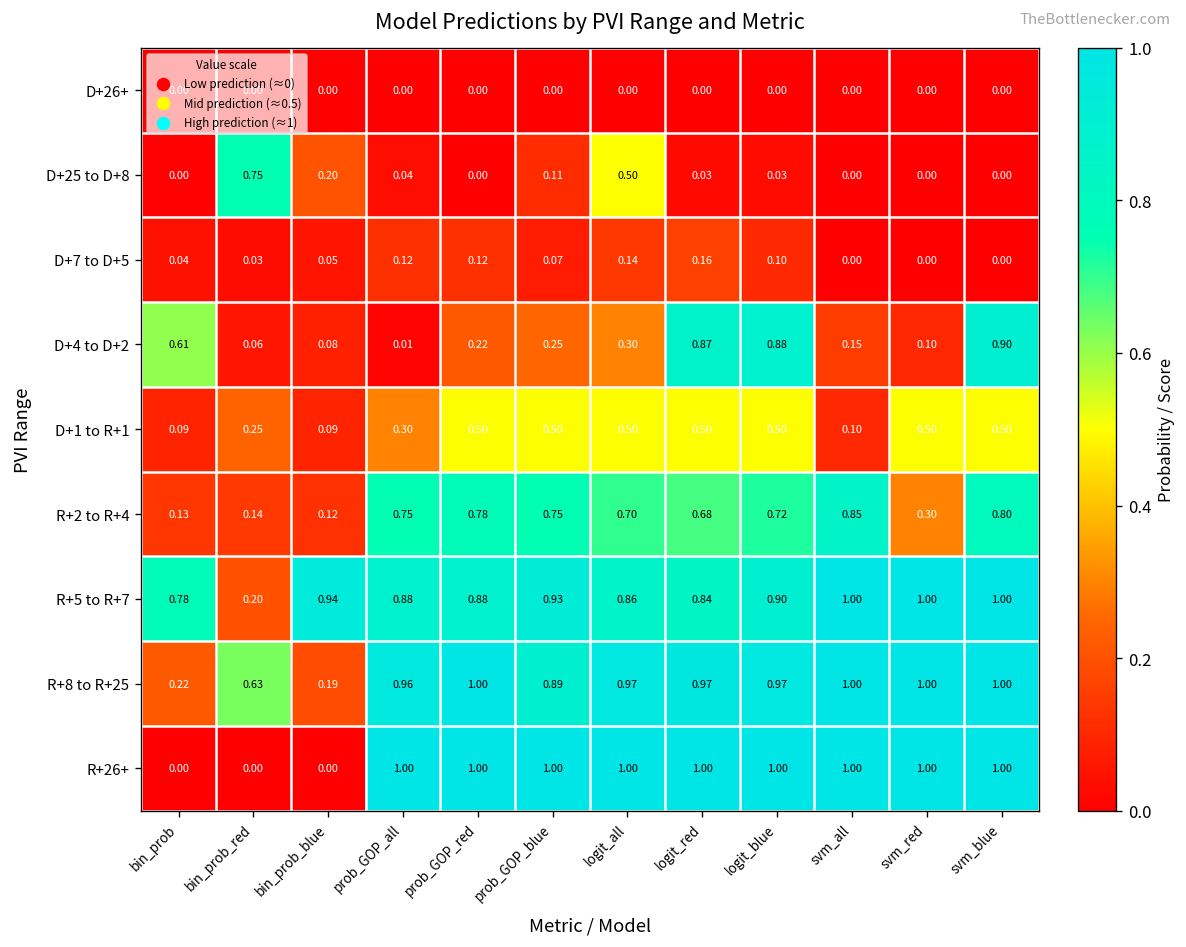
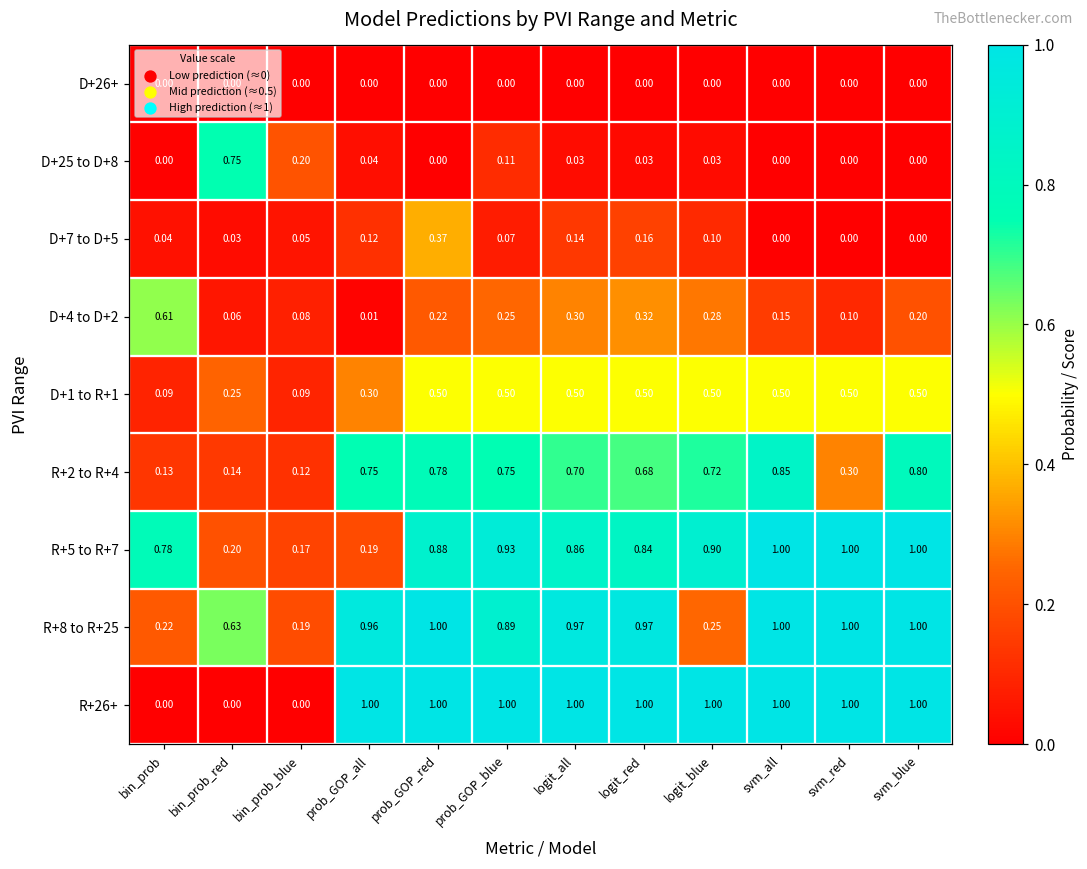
  {
    "D+26+": {
      "bin_prob_blue": 0.00,
      "prob_GOP_all": 0.00,
      "prob_GOP_red": 0.00,
      "prob_GOP_blue": 0.00,
      "logit_all": 0.00,
      "logit_red": 0.00,
      "logit_blue": 0.00,
      "svm_all": 0.00,
      "svm_red": 0.00,
      "svm_blue": 0.00
    },
    "D+25 to D+8": {
      "bin_prob": 0.00,
      "bin_prob_red": 0.75,
      "bin_prob_blue": 0.20,
      "prob_GOP_all": 0.04,
      "prob_GOP_red": 0.00,
      "prob_GOP_blue": 0.11,
-     "logit_all": 0.50,
+     "logit_all": 0.03,
      "logit_red": 0.03,
      "logit_blue": 0.03,
      "svm_all": 0.00,
      "svm_red": 0.00,
      "svm_blue": 0.00
    },
    "D+7 to D+5": {
      "bin_prob": 0.04,
      "bin_prob_red": 0.03,
      "bin_prob_blue": 0.05,
      "prob_GOP_all": 0.12,
-     "prob_GOP_red": 0.12,
+     "prob_GOP_red": 0.37,
      "prob_GOP_blue": 0.07,
      "logit_all": 0.14,
      "logit_red": 0.16,
      "logit_blue": 0.10,
      "svm_all": 0.00,
      "svm_red": 0.00,
      "svm_blue": 0.00
    },
    "D+4 to D+2": {
      "bin_prob": 0.61,
      "bin_prob_red": 0.06,
      "bin_prob_blue": 0.08,
      "prob_GOP_all": 0.01,
      "prob_GOP_red": 0.22,
      "prob_GOP_blue": 0.25,
      "logit_all": 0.30,
-     "logit_red": 0.87,
-     "logit_blue": 0.88,
+     "logit_red": 0.32,
+     "logit_blue": 0.28,
      "svm_all": 0.15,
      "svm_red": 0.10,
-     "svm_blue": 0.90
+     "svm_blue": 0.20
    },
    "D+1 to R+1": {
      "bin_prob": 0.09,
      "bin_prob_red": 0.25,
      "bin_prob_blue": 0.09,
      "prob_GOP_all": 0.30,
      "prob_GOP_red": 0.50,
      "prob_GOP_blue": 0.50,
      "logit_all": 0.50,
      "logit_red": 0.50,
      "logit_blue": 0.50,
-     "svm_all": 0.10,
+     "svm_all": 0.50,
      "svm_red": 0.50,
      "svm_blue": 0.50
    },
    "R+2 to R+4": {
      "bin_prob": 0.13,
      "bin_prob_red": 0.14,
      "bin_prob_blue": 0.12,
      "prob_GOP_all": 0.75,
      "prob_GOP_red": 0.78,
      "prob_GOP_blue": 0.75,
      "logit_all": 0.70,
      "logit_red": 0.68,
      "logit_blue": 0.72,
      "svm_all": 0.85,
      "svm_red": 0.30,
      "svm_blue": 0.80
    },
    "R+5 to R+7": {
      "bin_prob": 0.78,
      "bin_prob_red": 0.20,
-     "bin_prob_blue": 0.94,
-     "prob_GOP_all": 0.88,
+     "bin_prob_blue": 0.17,
+     "prob_GOP_all": 0.19,
      "prob_GOP_red": 0.88,
      "prob_GOP_blue": 0.93,
      "logit_all": 0.86,
      "logit_red": 0.84,
      "logit_blue": 0.90,
      "svm_all": 1.00,
      "svm_red": 1.00,
      "svm_blue": 1.00
    },
    "R+8 to R+25": {
      "bin_prob": 0.22,
      "bin_prob_red": 0.63,
      "bin_prob_blue": 0.19,
      "prob_GOP_all": 0.96,
      "prob_GOP_red": 1.00,
      "prob_GOP_blue": 0.89,
      "logit_all": 0.97,
      "logit_red": 0.97,
-     "logit_blue": 0.97,
+     "logit_blue": 0.25,
      "svm_all": 1.00,
      "svm_red": 1.00,
      "svm_blue": 1.00
    },
    "R+26+": {
      "bin_prob": 0.00,
      "bin_prob_red": 0.00,
      "bin_prob_blue": 0.00,
      "prob_GOP_all": 1.00,
      "prob_GOP_red": 1.00,
      "prob_GOP_blue": 1.00,
      "logit_all": 1.00,
      "logit_red": 1.00,
      "logit_blue": 1.00,
      "svm_all": 1.00,
      "svm_red": 1.00,
      "svm_blue": 1.00
    }
  }
